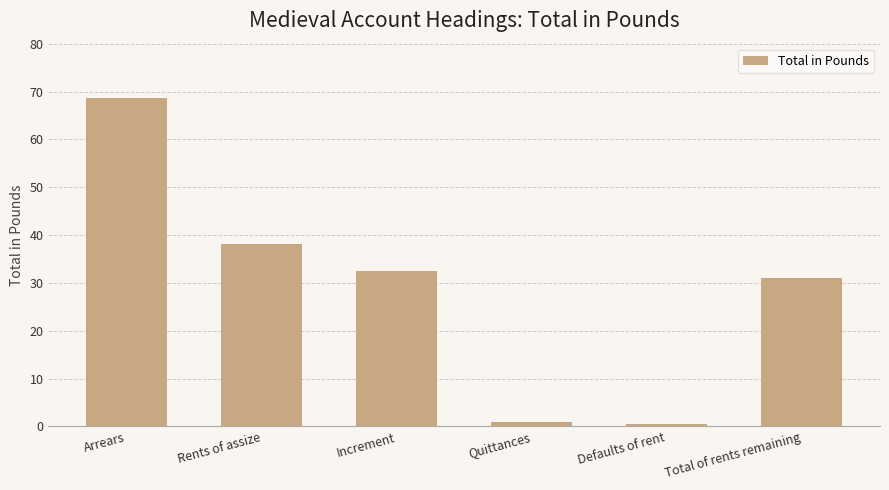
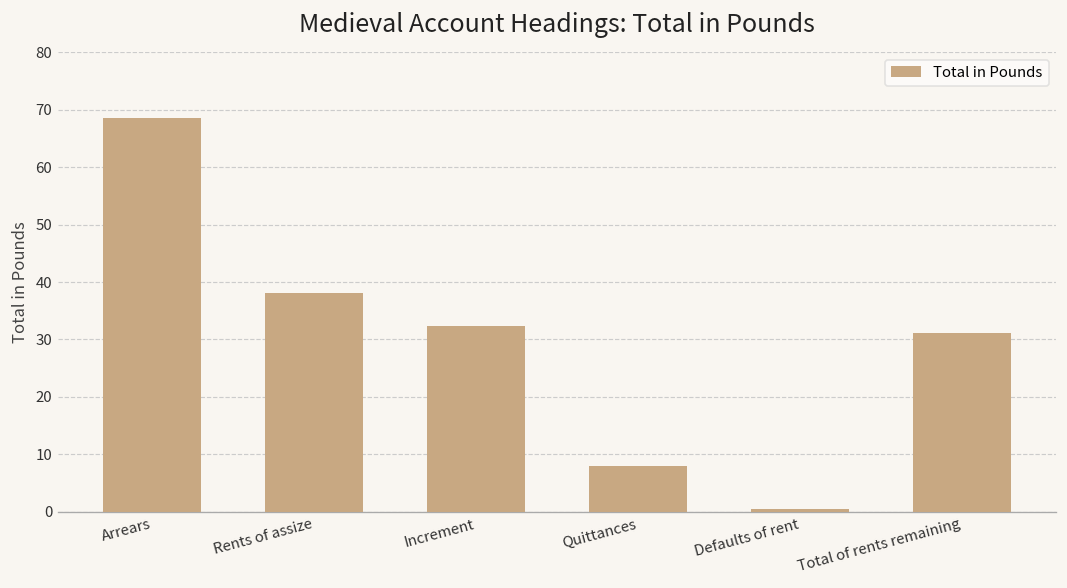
  {
    "Arrears": 69,
    "Rents of assize": 38,
    "Increment": 32,
-   "Quittances": 1,
+   "Quittances": 8,
    "Total of rents remaining": 31
  }
